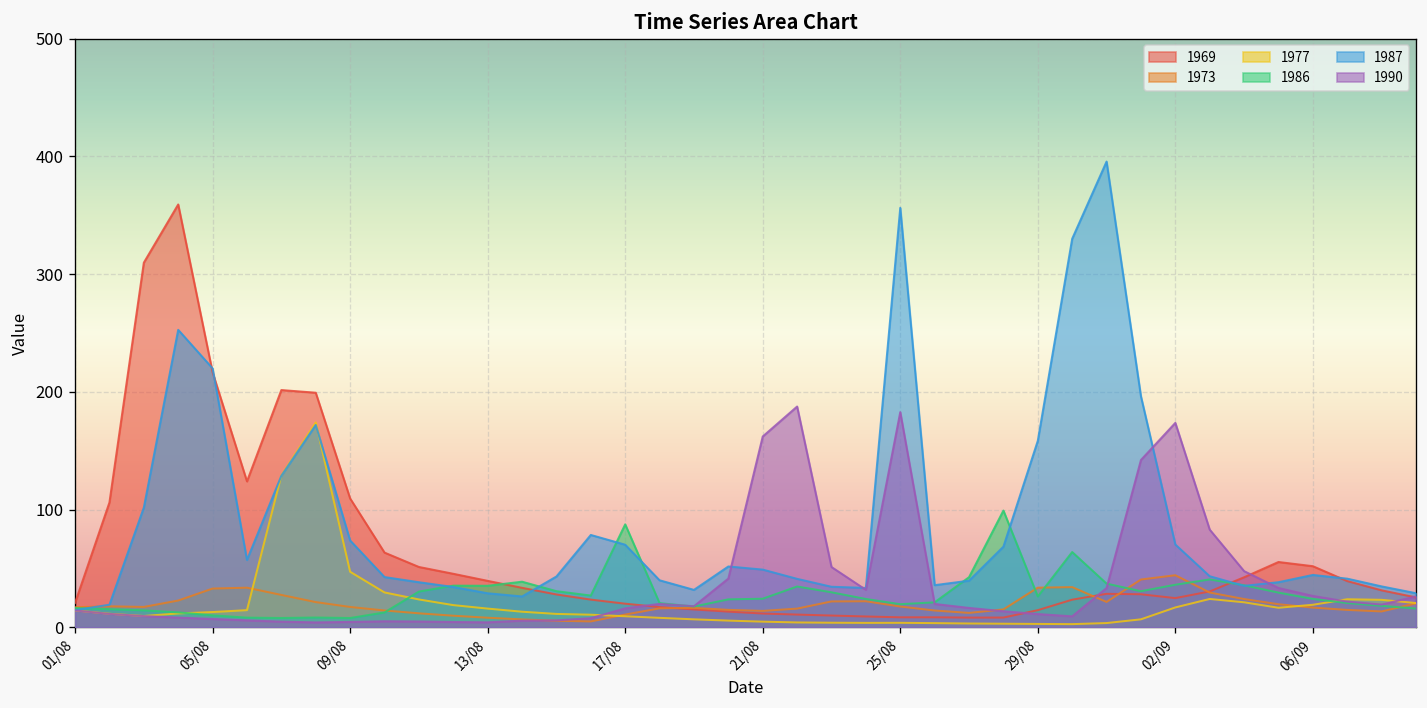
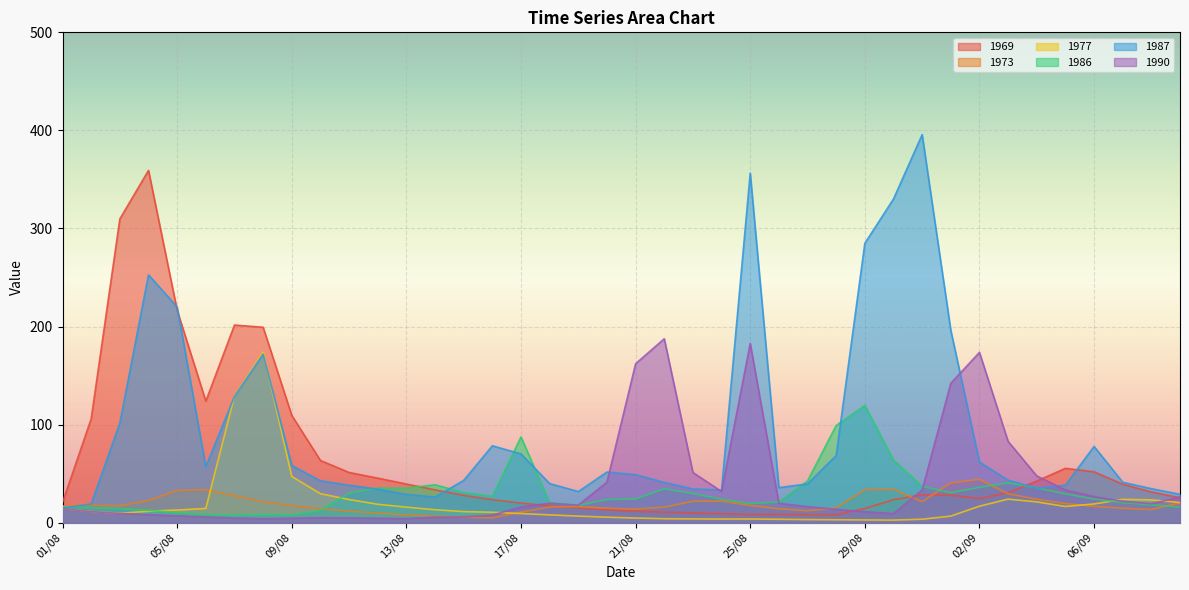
  {
    "1986": {
      "05/08": 10,
      "09/08": 10,
      "13/08": 40,
      "17/08": 90,
      "21/08": 20,
-     "29/08": 30,
+     "29/08": 120,
      "02/09": 40
    },
    "1987": {
      "05/08": 220,
-     "09/08": 70,
+     "09/08": 60,
      "13/08": 30,
      "17/08": 70,
      "21/08": 50,
      "25/08": 360,
-     "29/08": 160,
-     "02/09": 70,
-     "06/09": 40
+     "29/08": 280,
+     "02/09": 60,
+     "06/09": 80
    },
    "1990": {
      "05/08": 10,
      "09/08": 0,
      "13/08": 0,
      "17/08": 20,
      "21/08": 160,
      "25/08": 180,
      "29/08": 10,
      "02/09": 170
    }
  }
